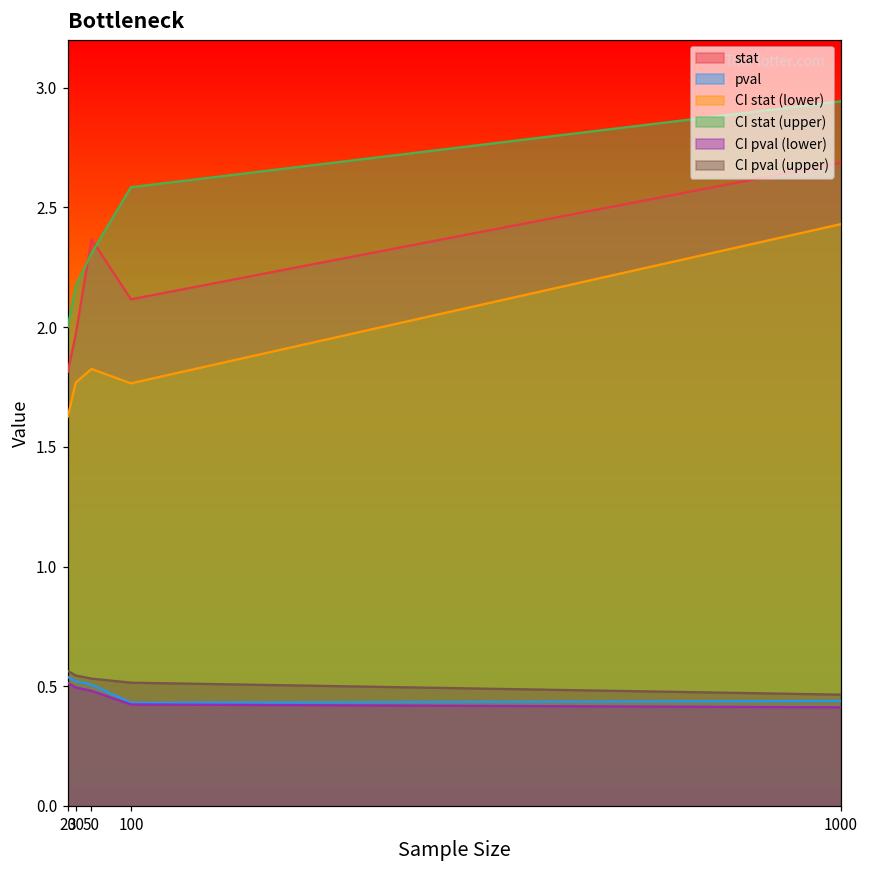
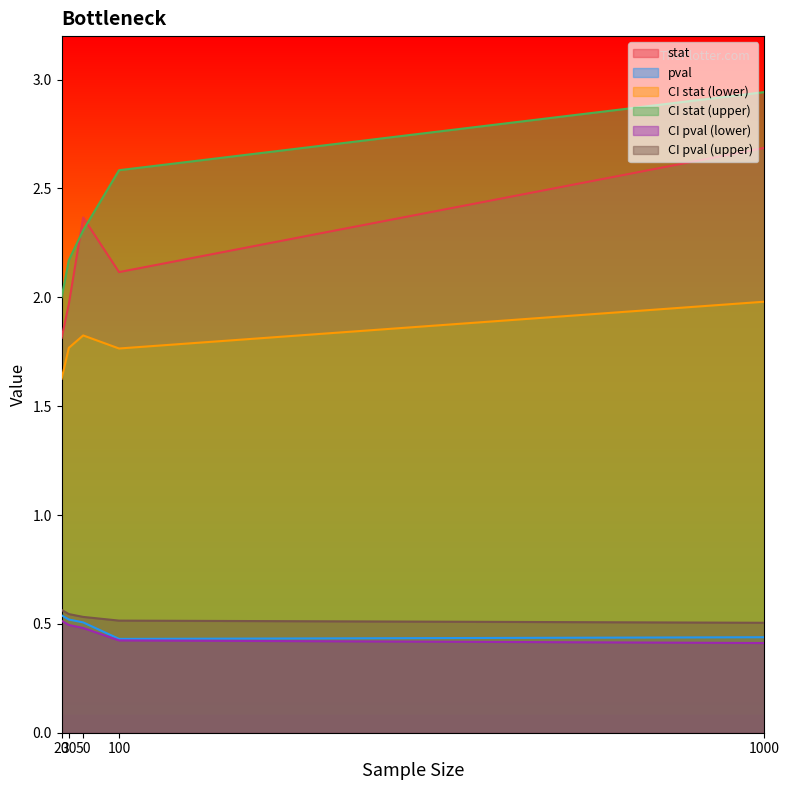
  {
    "stat": {
      "50": 2.37,
      "100": 2.12,
      "1000": 2.69
    },
    "pval": {
      "50": 0.51,
      "1000": 0.44
    },
    "CI stat (lower)": {
      "50": 1.83,
      "100": 1.77,
-     "1000": 2.43
+     "1000": 1.98
    },
    "CI stat (upper)": {
      "50": 2.31,
      "100": 2.58,
      "1000": 2.94
    },
    "CI pval (lower)": {
      "50": 0.48,
      "1000": 0.41
    },
    "CI pval (upper)": {
      "50": 0.53,
      "100": 0.52,
-     "1000": 0.47
+     "1000": 0.51
    }
  }
